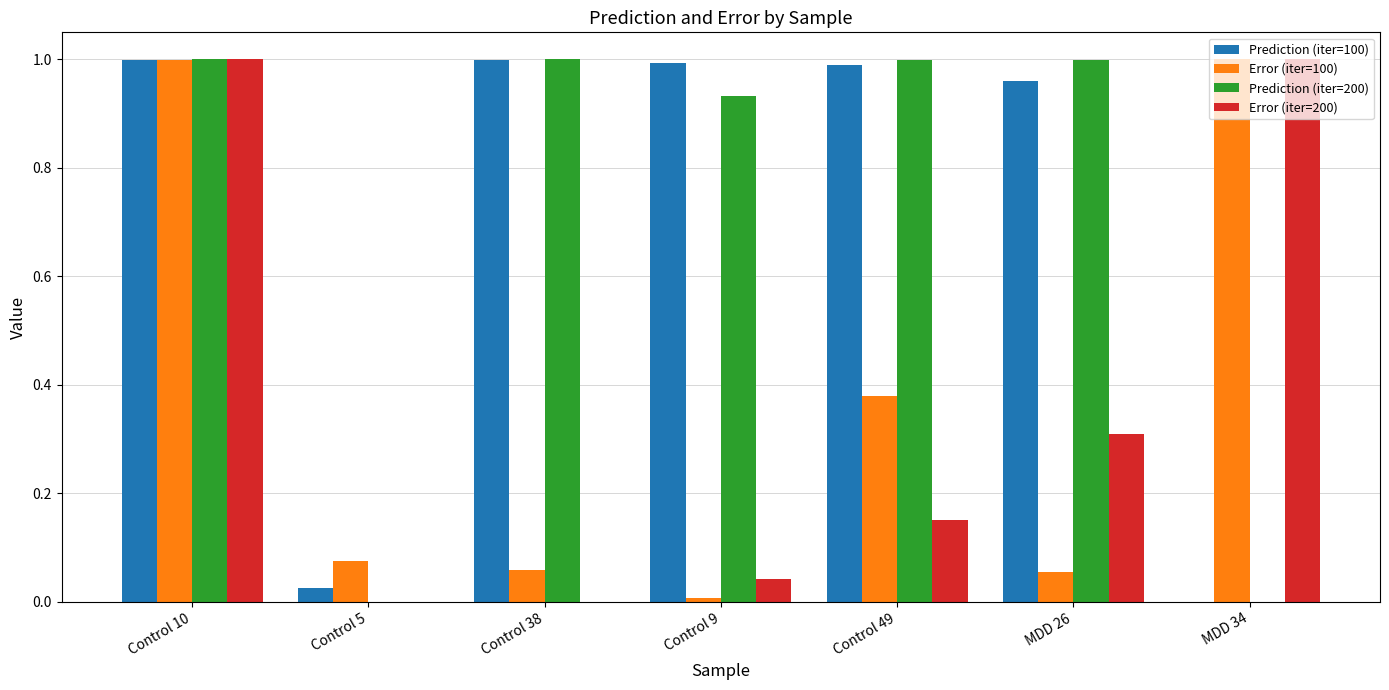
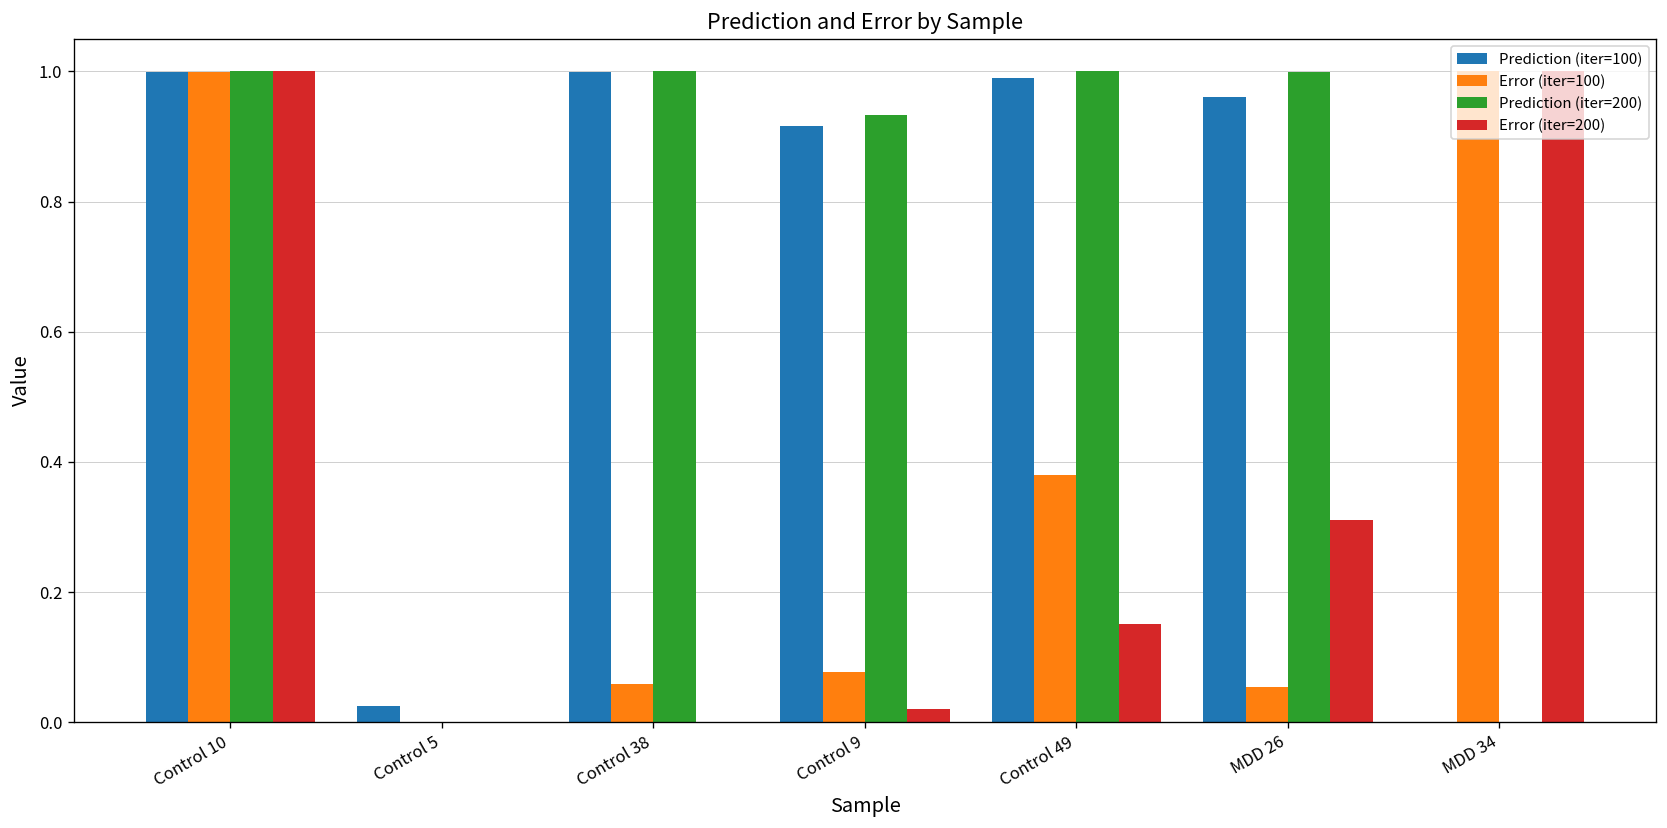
  {
    "Prediction (iter=100)": {
      "Control 10": 1.00,
      "Control 5": 0.03,
      "Control 38": 1.00,
-     "Control 9": 0.99,
+     "Control 9": 0.92,
      "Control 49": 0.99,
      "MDD 26": 0.96
    },
    "Error (iter=100)": {
      "Control 10": 1.00,
-     "Control 5": 0.08,
+     "Control 5": 0.00,
      "Control 38": 0.06,
-     "Control 9": 0.01,
+     "Control 9": 0.08,
      "Control 49": 0.38,
      "MDD 26": 0.05
    },
    "Prediction (iter=200)": {
      "Control 10": 1.00,
      "Control 38": 1.00,
      "Control 9": 0.93,
      "Control 49": 1.00,
      "MDD 26": 1.00
    },
    "Error (iter=200)": {
      "Control 10": 1.00,
-     "Control 9": 0.04,
+     "Control 9": 0.02,
      "Control 49": 0.15,
      "MDD 26": 0.31
    }
  }
